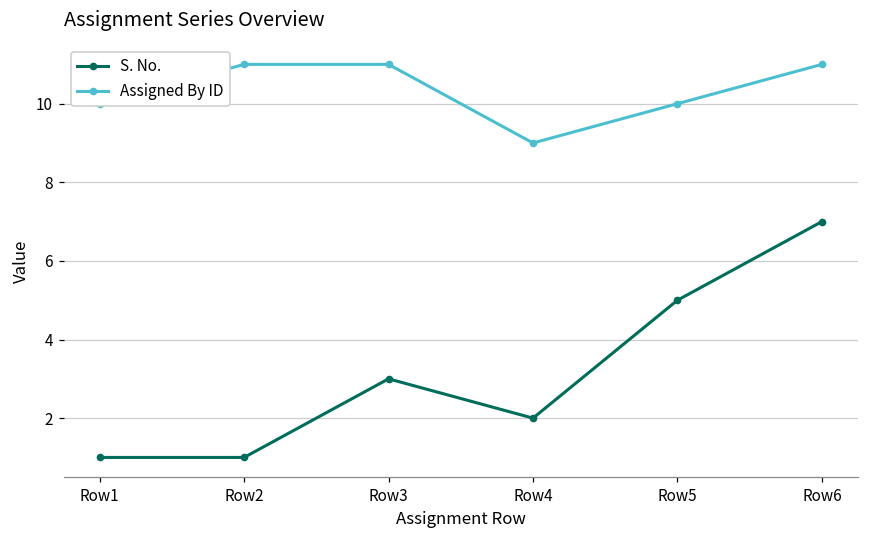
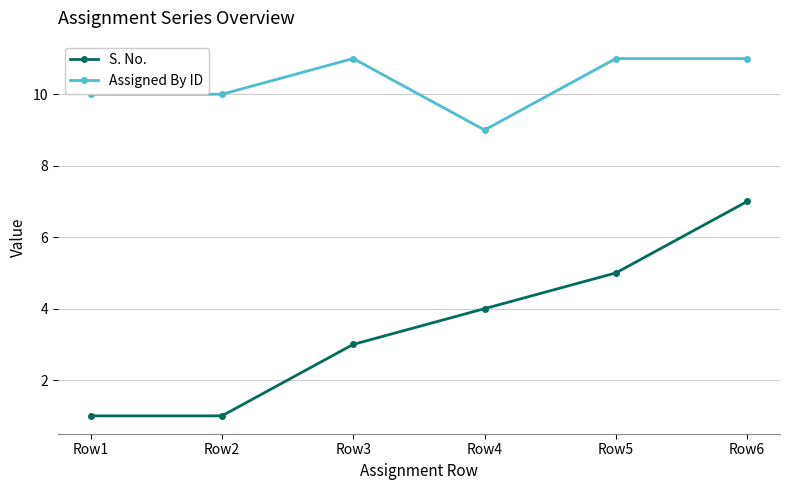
  {
    "S. No.": {
      "Row1": 1,
      "Row2": 1,
      "Row3": 3,
-     "Row4": 2,
+     "Row4": 4,
      "Row5": 5,
      "Row6": 7
    },
    "Assigned By ID": {
      "Row1": 10,
-     "Row2": 11,
+     "Row2": 10,
      "Row3": 11,
      "Row4": 9,
-     "Row5": 10,
+     "Row5": 11,
      "Row6": 11
    }
  }
